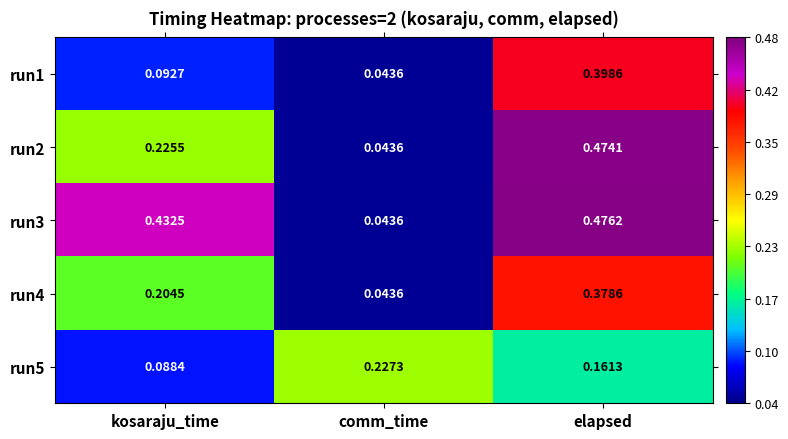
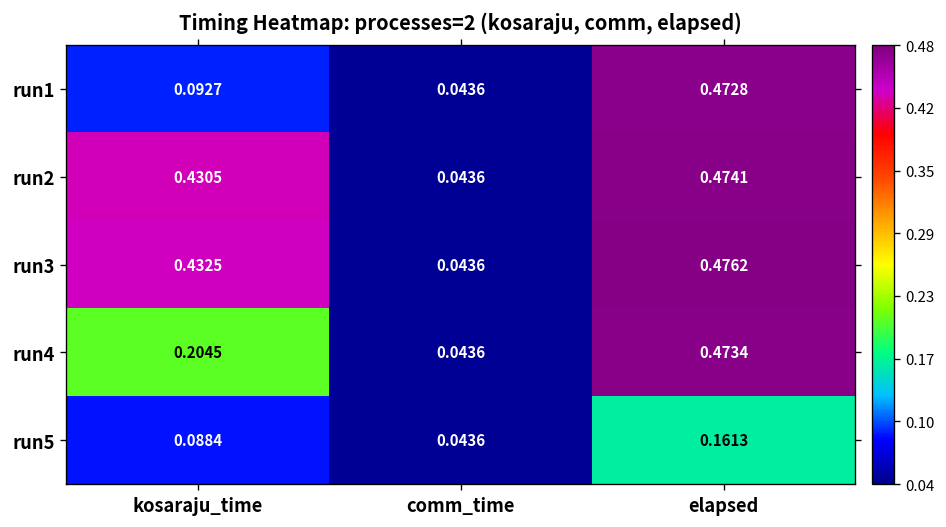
  {
    "run1": {
      "kosaraju_time": 0.0927,
      "comm_time": 0.0436,
-     "elapsed": 0.3986
+     "elapsed": 0.4728
    },
    "run2": {
-     "kosaraju_time": 0.2255,
+     "kosaraju_time": 0.4305,
      "comm_time": 0.0436,
      "elapsed": 0.4741
    },
    "run3": {
      "kosaraju_time": 0.4325,
      "comm_time": 0.0436,
      "elapsed": 0.4762
    },
    "run4": {
      "kosaraju_time": 0.2045,
      "comm_time": 0.0436,
-     "elapsed": 0.3786
+     "elapsed": 0.4734
    },
    "run5": {
      "kosaraju_time": 0.0884,
-     "comm_time": 0.2273,
+     "comm_time": 0.0436,
      "elapsed": 0.1613
    }
  }
